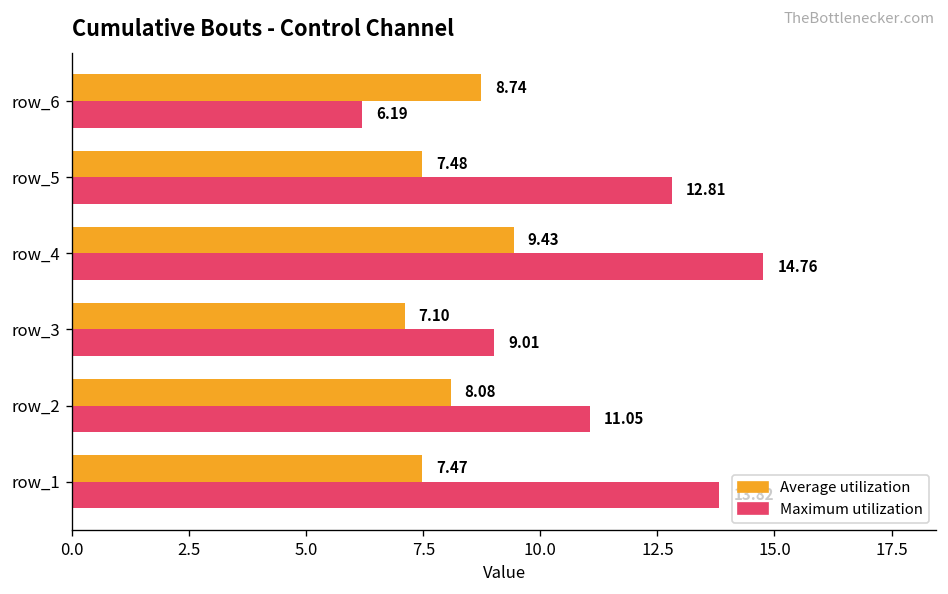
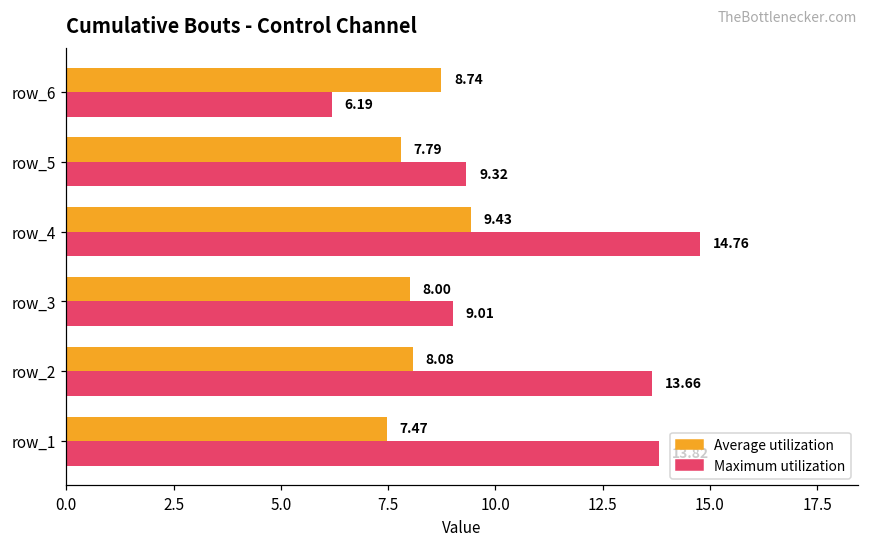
  {
    "Average utilization": {
      "row_6": 8.74,
-     "row_5": 7.48,
+     "row_5": 7.79,
      "row_4": 9.43,
-     "row_3": 7.10,
+     "row_3": 8.00,
      "row_2": 8.08,
      "row_1": 7.47
    },
    "Maximum utilization": {
      "row_6": 6.19,
-     "row_5": 12.81,
+     "row_5": 9.32,
      "row_4": 14.76,
      "row_3": 9.01,
-     "row_2": 11.05
+     "row_2": 13.66
    }
  }
